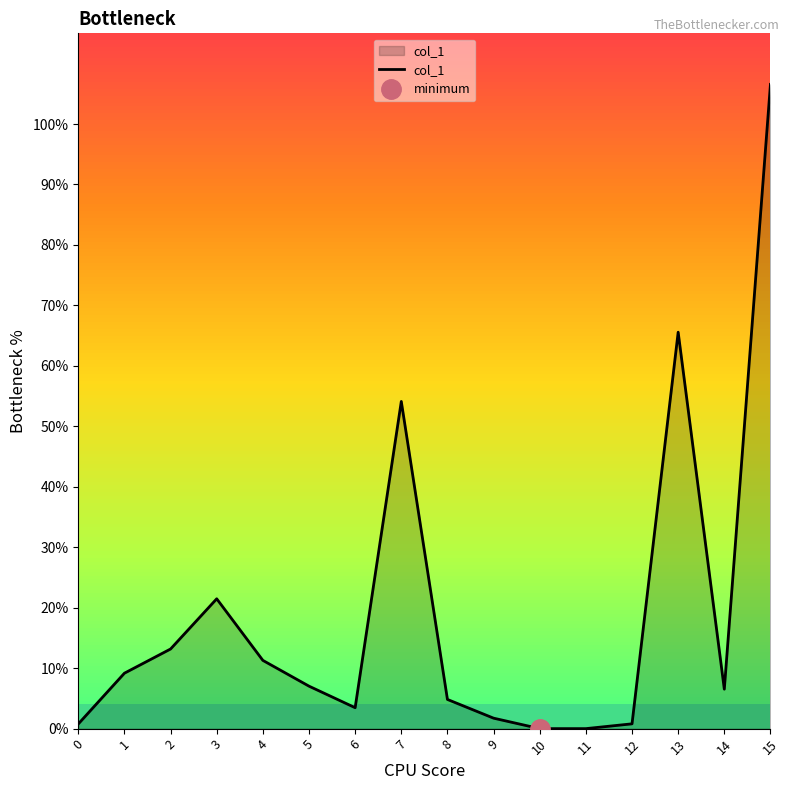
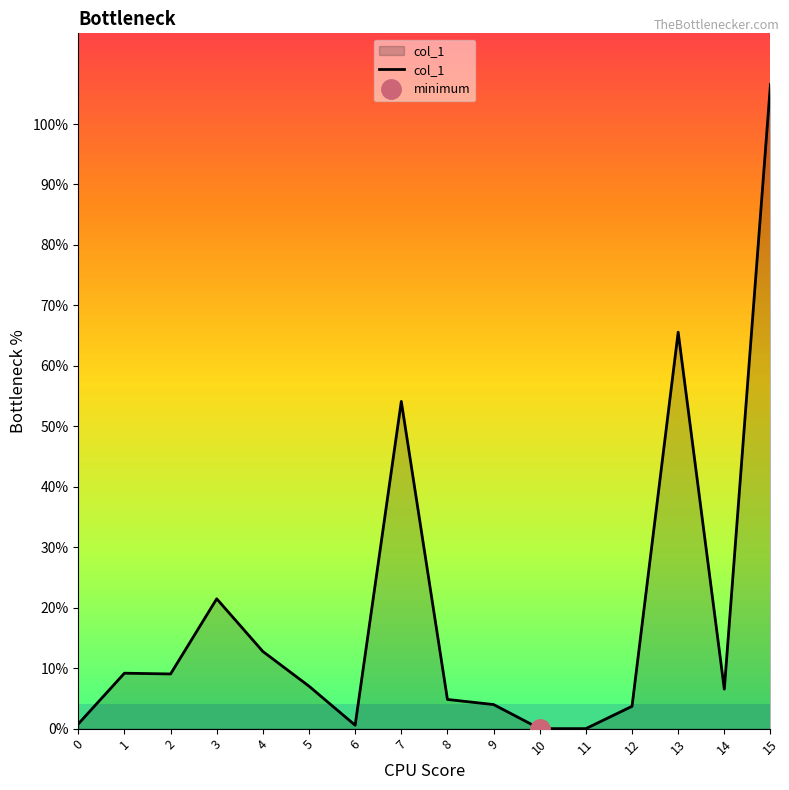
  {
    "col_1": {
      "0": "1%",
      "1": "9%",
-     "2": "13%",
+     "2": "9%",
      "3": "21%",
-     "4": "11%",
+     "4": "13%",
      "5": "7%",
-     "6": "3%",
+     "6": "1%",
      "7": "54%",
      "8": "5%",
-     "9": "2%",
+     "9": "4%",
      "11": "0%",
-     "12": "1%",
+     "12": "4%",
      "13": "66%",
      "14": "7%",
      "15": "107%"
    }
  }
